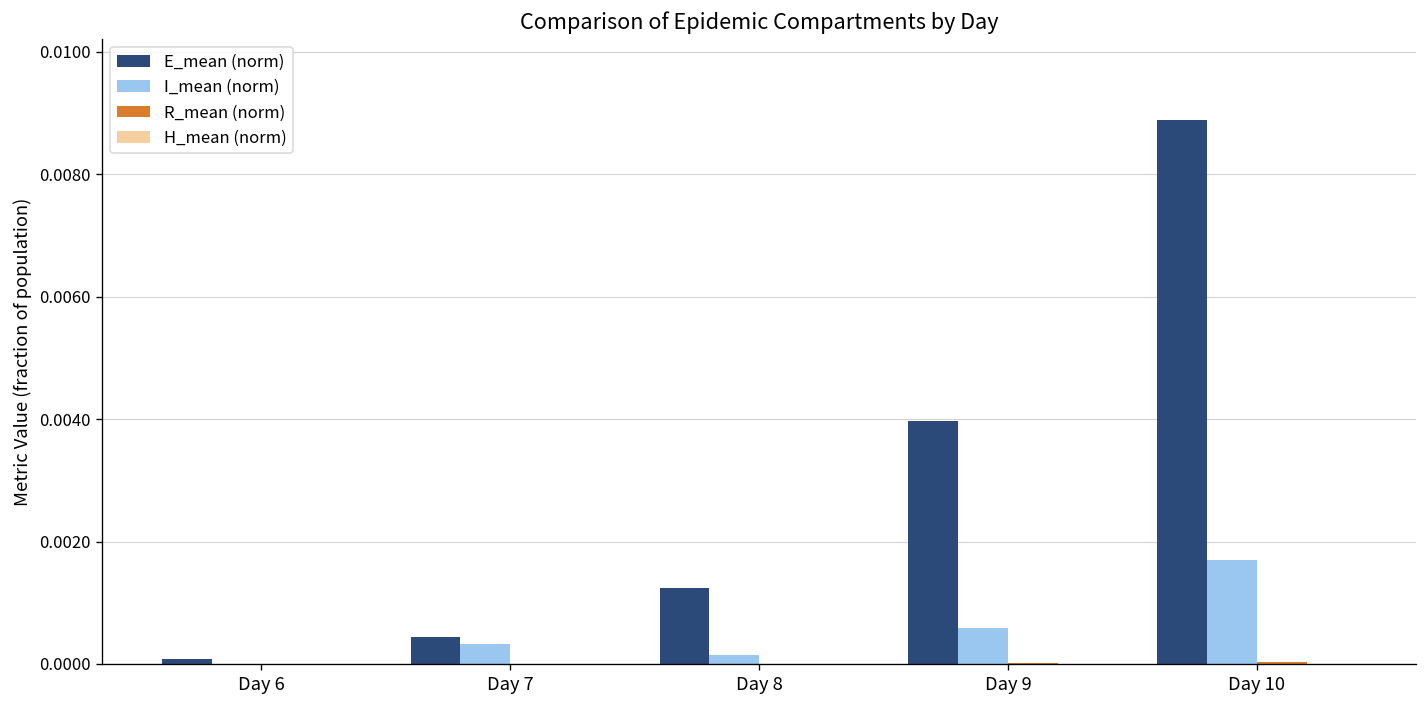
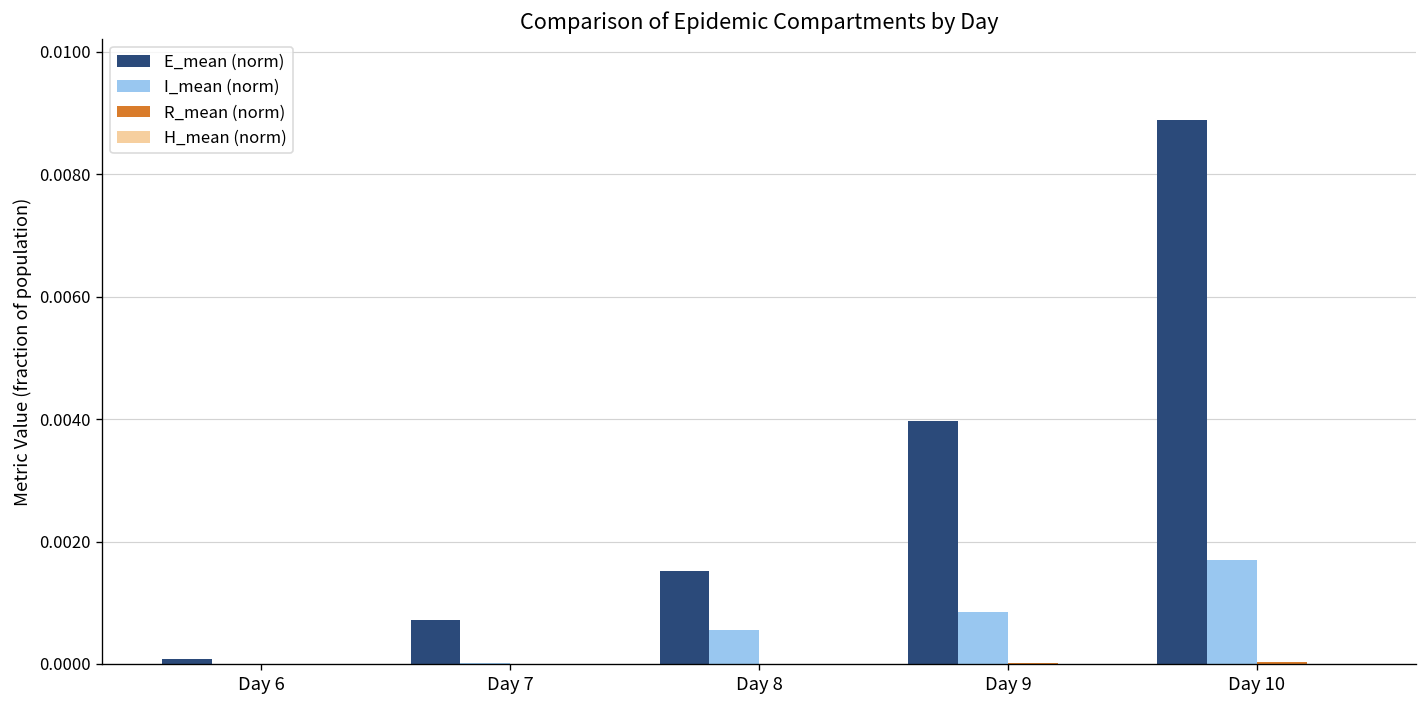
  {
    "E_mean (norm)": {
      "Day 6": 0.0001,
-     "Day 7": 0.0004,
-     "Day 8": 0.0012,
+     "Day 7": 0.0007,
+     "Day 8": 0.0015,
      "Day 9": 0.0040,
      "Day 10": 0.0089
    },
    "I_mean (norm)": {
      "Day 6": 0.0000,
-     "Day 7": 0.0003,
-     "Day 8": 0.0001,
-     "Day 9": 0.0006,
+     "Day 7": 0.0000,
+     "Day 8": 0.0005,
+     "Day 9": 0.0008,
      "Day 10": 0.0017
    },
    "R_mean (norm)": {
      "Day 6": 0.0000,
      "Day 7": 0.0000
    },
    "H_mean (norm)": {
      "Day 6": 0.0000,
      "Day 7": 0.0000,
      "Day 8": 0.0000,
      "Day 9": 0.0000,
      "Day 10": 0.0000
    }
  }
